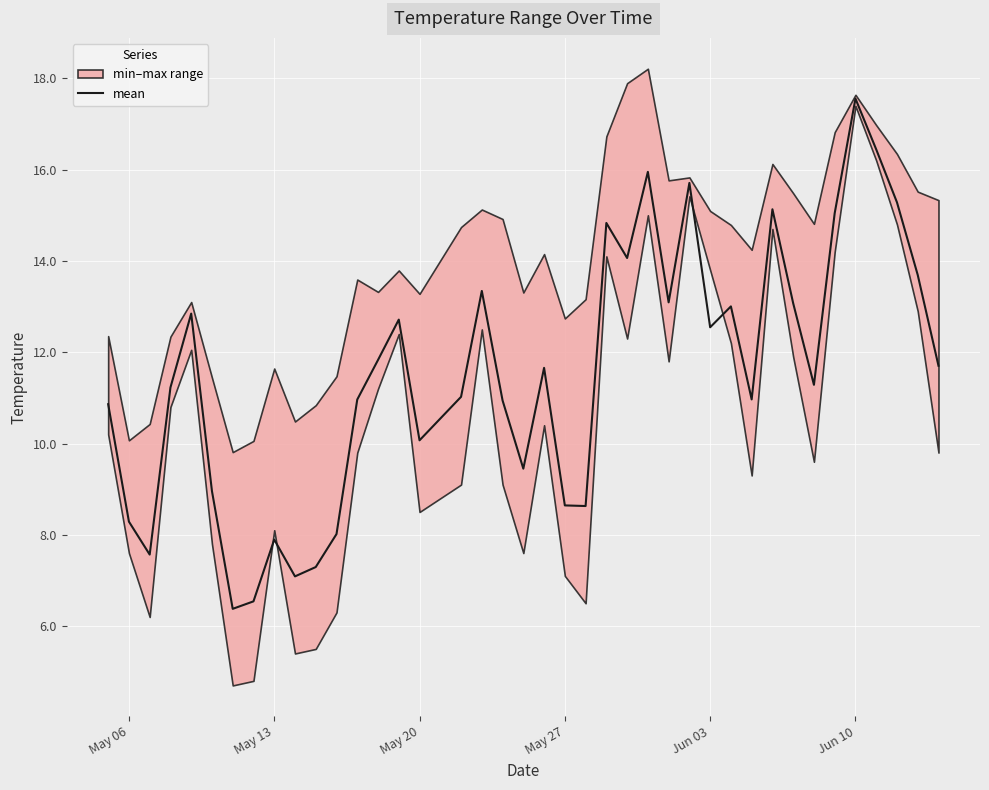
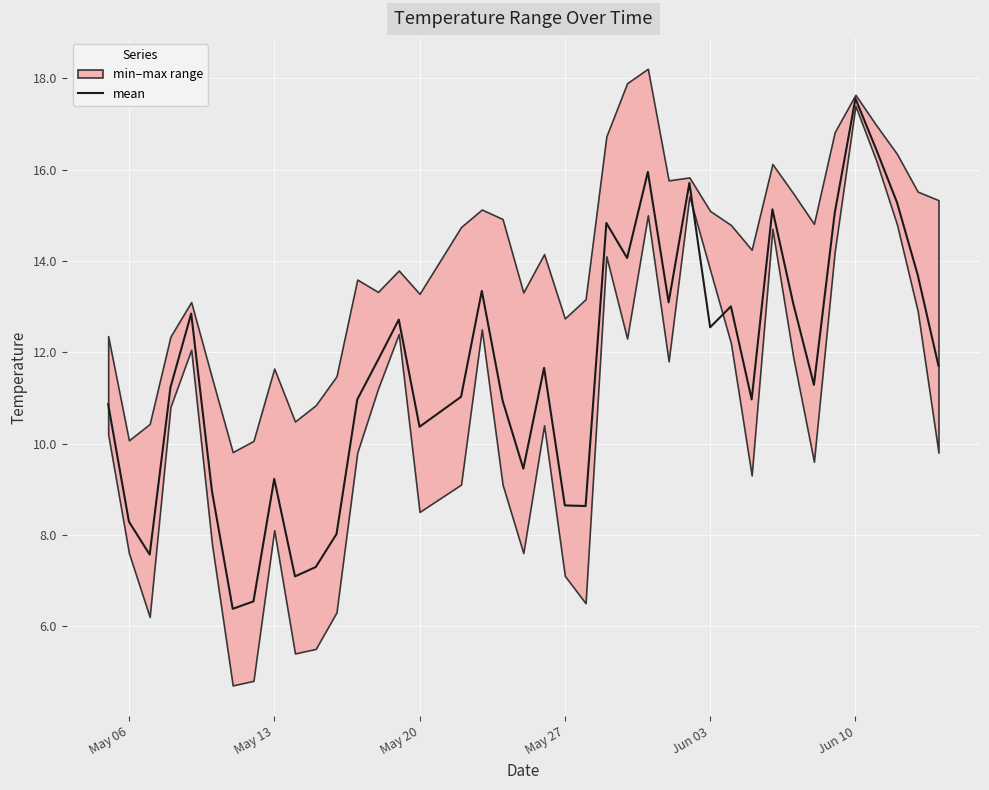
  {
    "mean": {
      "May 06": 8.3,
-     "May 13": 7.9,
-     "May 20": 10.1,
+     "May 13": 9.2,
+     "May 20": 10.4,
      "May 27": 8.6,
      "Jun 03": 12.5,
      "Jun 10": 17.6
    }
  }
